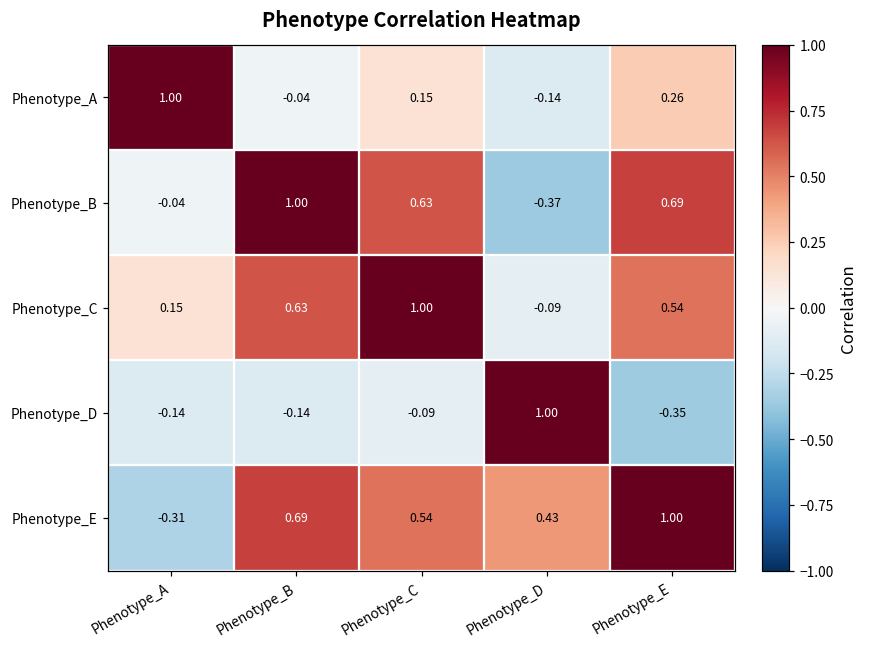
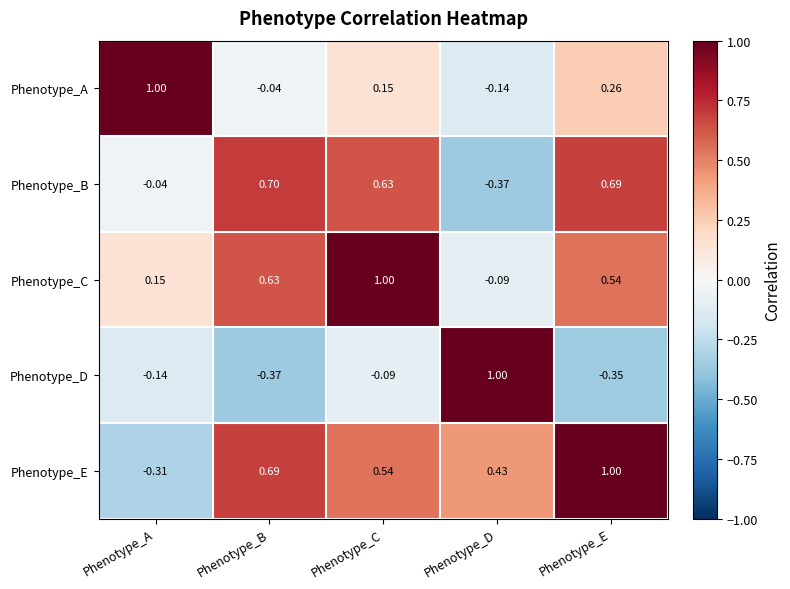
  {
    "Phenotype_A": {
      "Phenotype_A": 1.00,
      "Phenotype_B": -0.04,
      "Phenotype_C": 0.15,
      "Phenotype_D": -0.14,
      "Phenotype_E": 0.26
    },
    "Phenotype_B": {
      "Phenotype_A": -0.04,
-     "Phenotype_B": 1.00,
+     "Phenotype_B": 0.70,
      "Phenotype_C": 0.63,
      "Phenotype_D": -0.37,
      "Phenotype_E": 0.69
    },
    "Phenotype_C": {
      "Phenotype_A": 0.15,
      "Phenotype_B": 0.63,
      "Phenotype_C": 1.00,
      "Phenotype_D": -0.09,
      "Phenotype_E": 0.54
    },
    "Phenotype_D": {
      "Phenotype_A": -0.14,
-     "Phenotype_B": -0.14,
+     "Phenotype_B": -0.37,
      "Phenotype_C": -0.09,
      "Phenotype_D": 1.00,
      "Phenotype_E": -0.35
    },
    "Phenotype_E": {
      "Phenotype_A": -0.31,
      "Phenotype_B": 0.69,
      "Phenotype_C": 0.54,
      "Phenotype_D": 0.43,
      "Phenotype_E": 1.00
    }
  }
